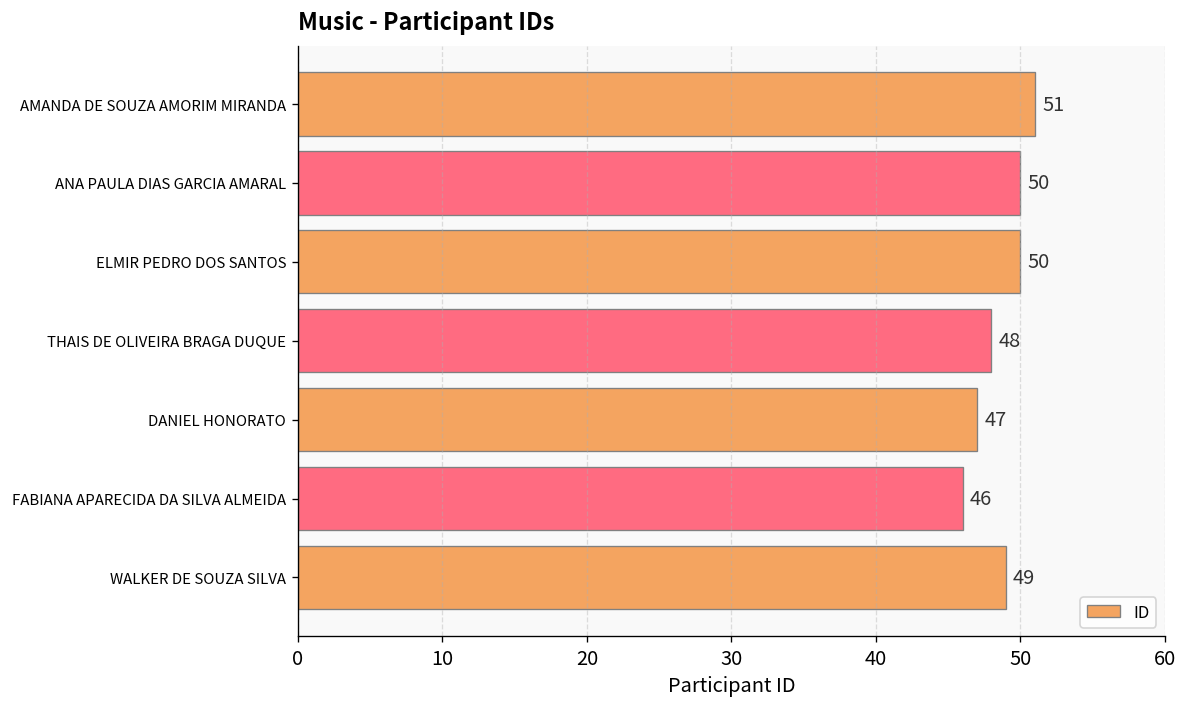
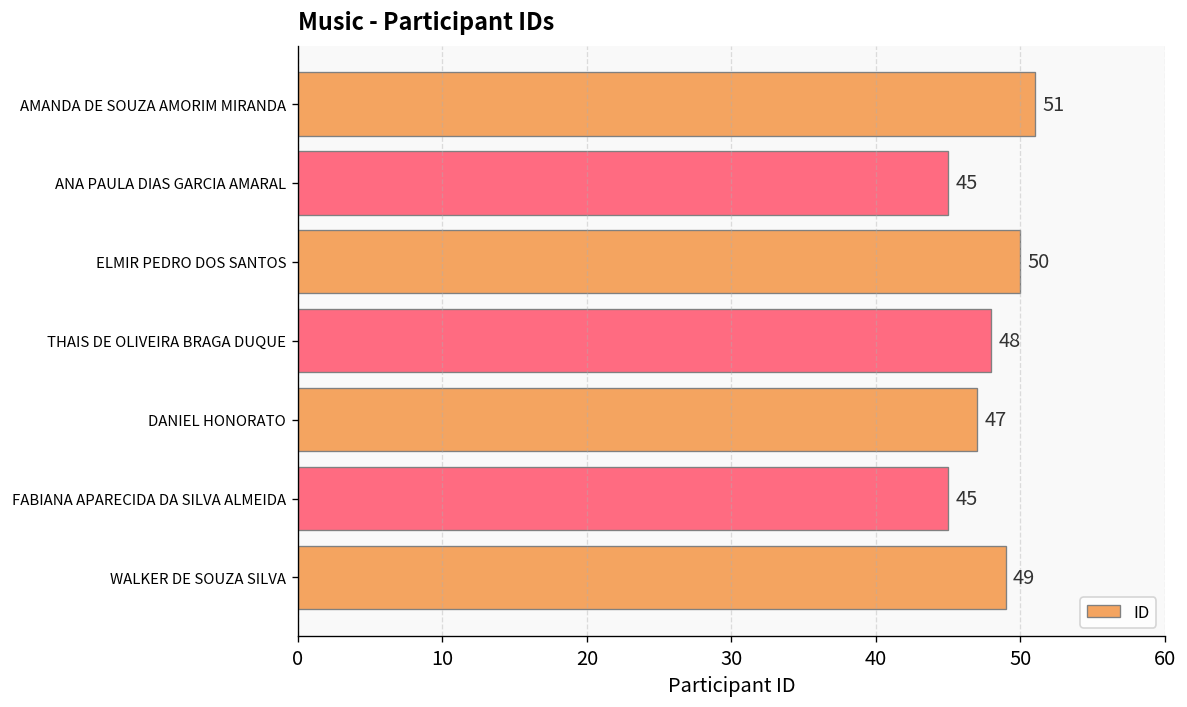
  {
    "AMANDA DE SOUZA AMORIM MIRANDA": 51,
-   "ANA PAULA DIAS GARCIA AMARAL": 50,
+   "ANA PAULA DIAS GARCIA AMARAL": 45,
    "ELMIR PEDRO DOS SANTOS": 50,
    "THAIS DE OLIVEIRA BRAGA DUQUE": 48,
    "DANIEL HONORATO": 47,
-   "FABIANA APARECIDA DA SILVA ALMEIDA": 46,
+   "FABIANA APARECIDA DA SILVA ALMEIDA": 45,
    "WALKER DE SOUZA SILVA": 49
  }
